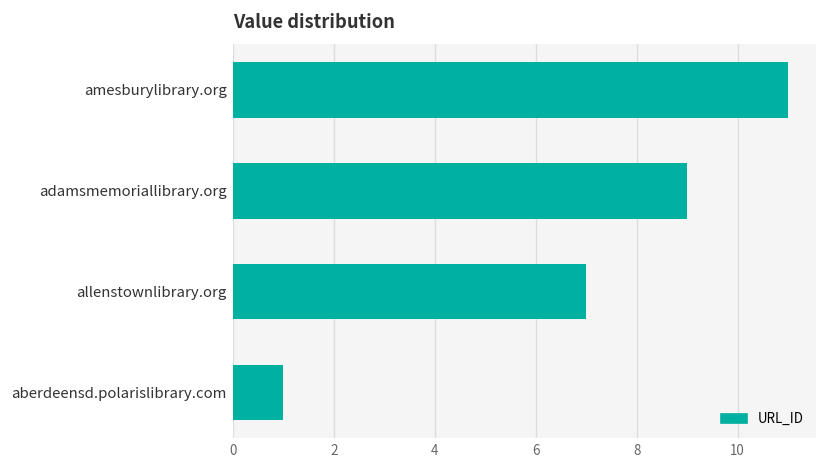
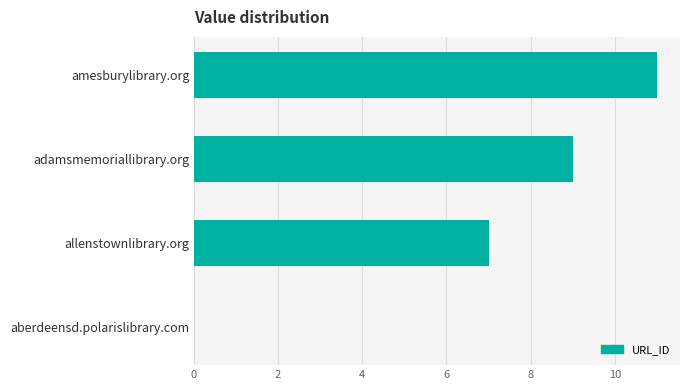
  {
    "amesburylibrary.org": 11,
    "adamsmemoriallibrary.org": 9,
    "allenstownlibrary.org": 7,
-   "aberdeensd.polarislibrary.com": 1
+   "aberdeensd.polarislibrary.com": 0
  }
